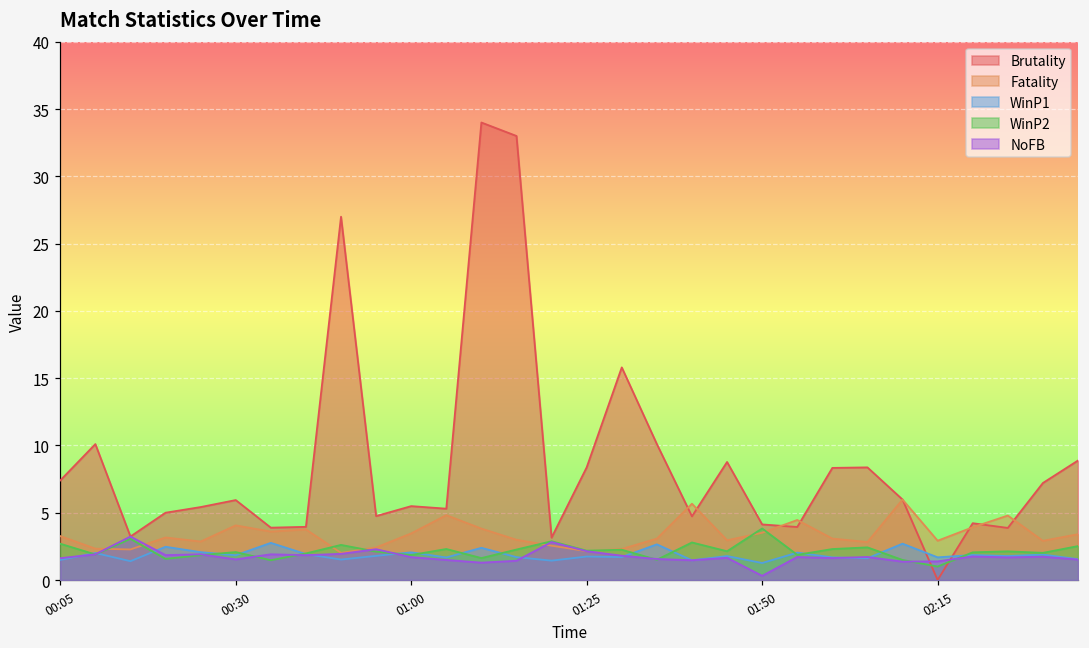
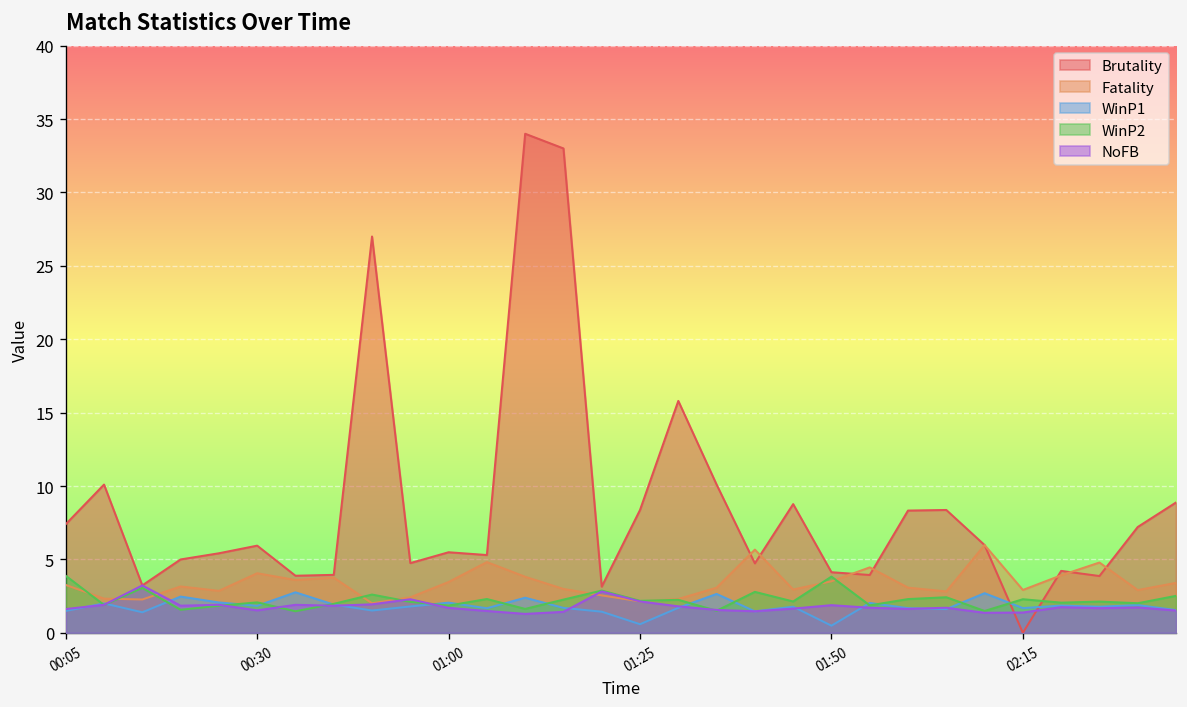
  {
    "WinP1": {
      "00:30": 1.8,
-     "01:25": 1.7,
-     "01:50": 1.3,
+     "01:25": 0.6,
+     "01:50": 0.5,
      "02:15": 1.7
    },
    "WinP2": {
-     "00:05": 2.7,
+     "00:05": 3.9,
      "00:30": 2.1,
      "01:50": 3.8,
-     "02:15": 1.0
+     "02:15": 2.3
    },
    "NoFB": {
      "00:30": 1.5,
-     "01:50": 0.3,
+     "01:50": 1.9,
      "02:15": 1.4
    }
  }
